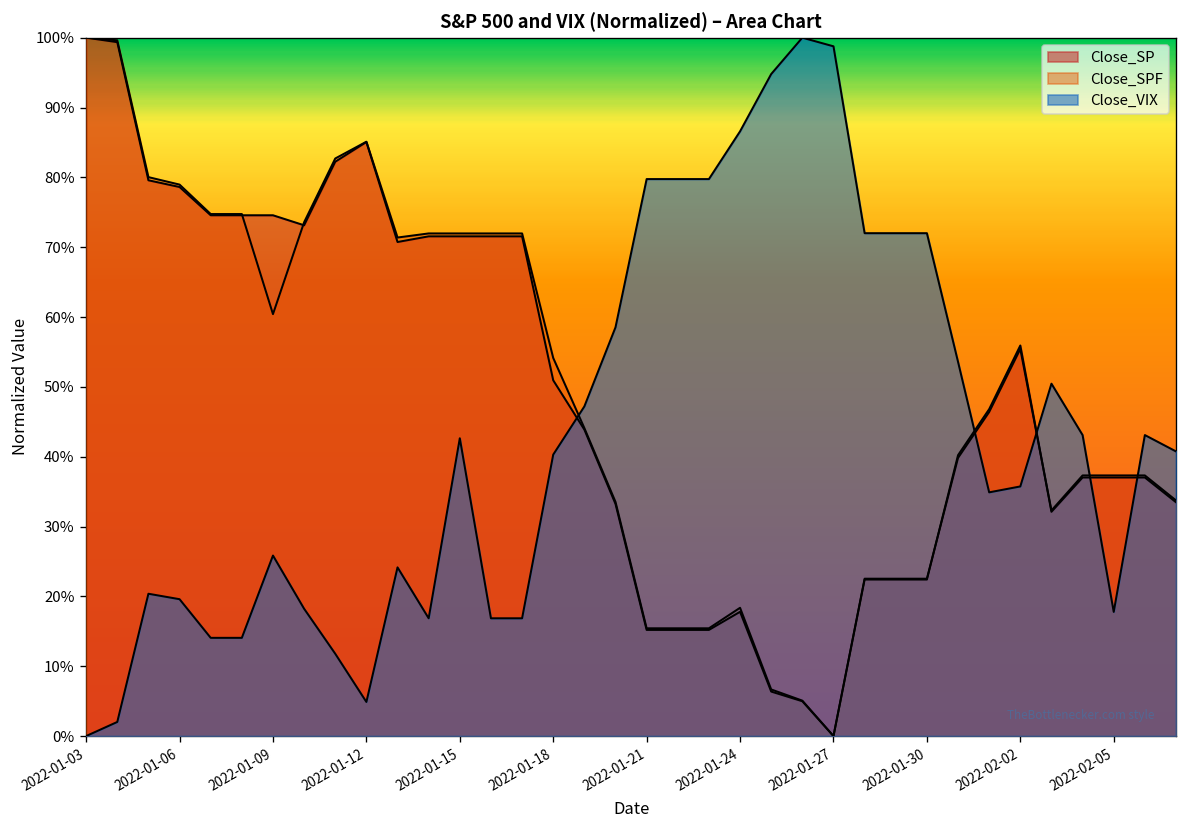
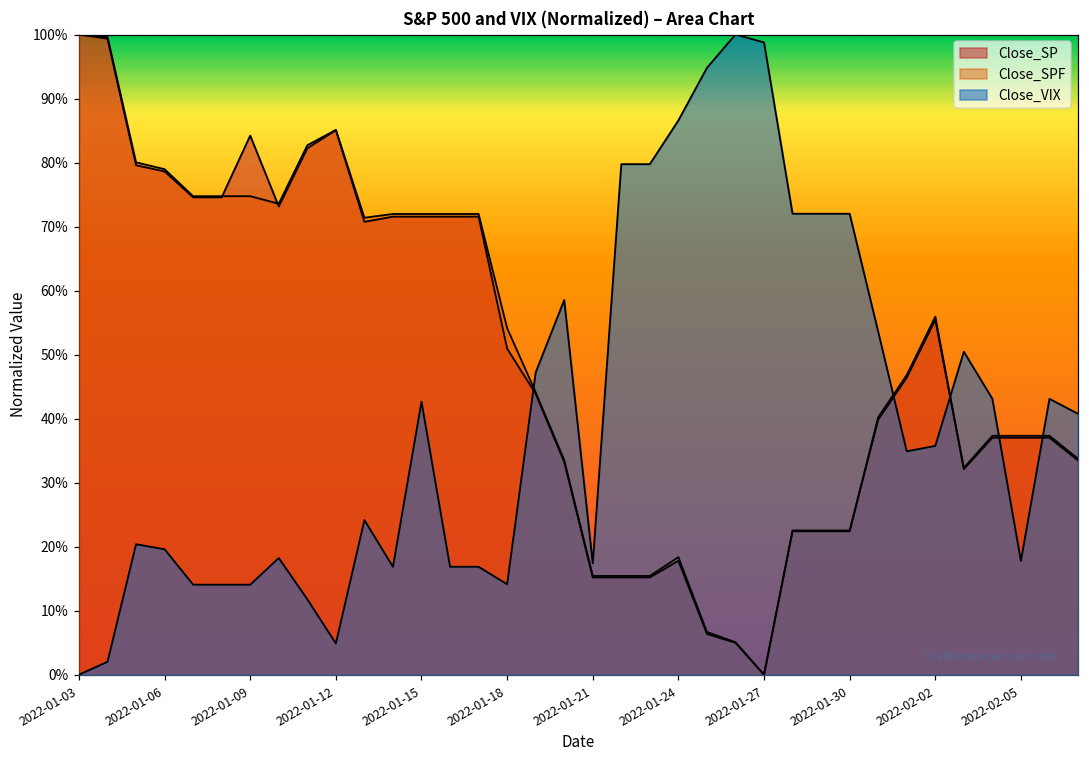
  {
    "Close_SP": {
-     "2022-01-09": "75%",
+     "2022-01-09": "84%",
      "2022-01-18": "51%",
      "2022-01-24": "18%",
      "2022-02-02": "56%"
    },
    "Close_SPF": {
-     "2022-01-09": "60%",
+     "2022-01-09": "75%",
      "2022-01-18": "54%",
      "2022-01-24": "18%",
      "2022-02-02": "55%"
    },
    "Close_VIX": {
      "2022-01-03": "0%",
      "2022-01-06": "20%",
-     "2022-01-09": "26%",
+     "2022-01-09": "14%",
      "2022-01-12": "5%",
      "2022-01-15": "43%",
-     "2022-01-18": "40%",
-     "2022-01-21": "80%",
+     "2022-01-18": "14%",
+     "2022-01-21": "17%",
      "2022-01-24": "87%",
      "2022-01-27": "99%",
      "2022-01-30": "72%",
      "2022-02-02": "36%",
      "2022-02-05": "18%"
    }
  }
